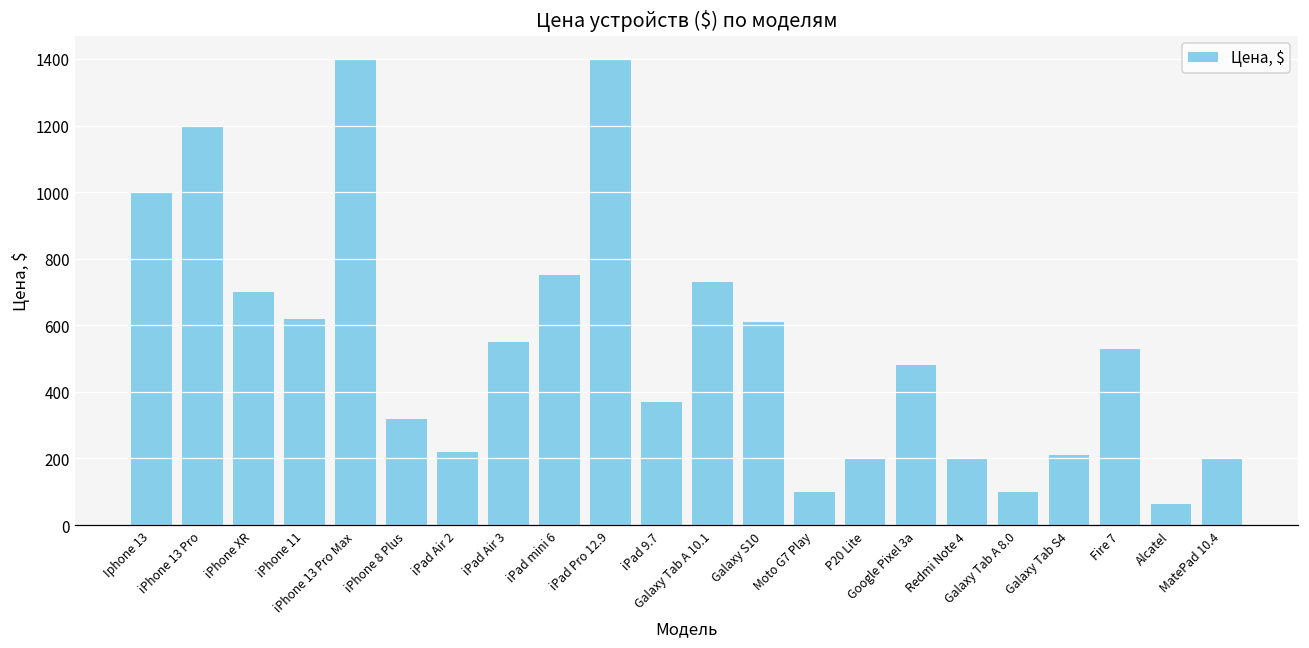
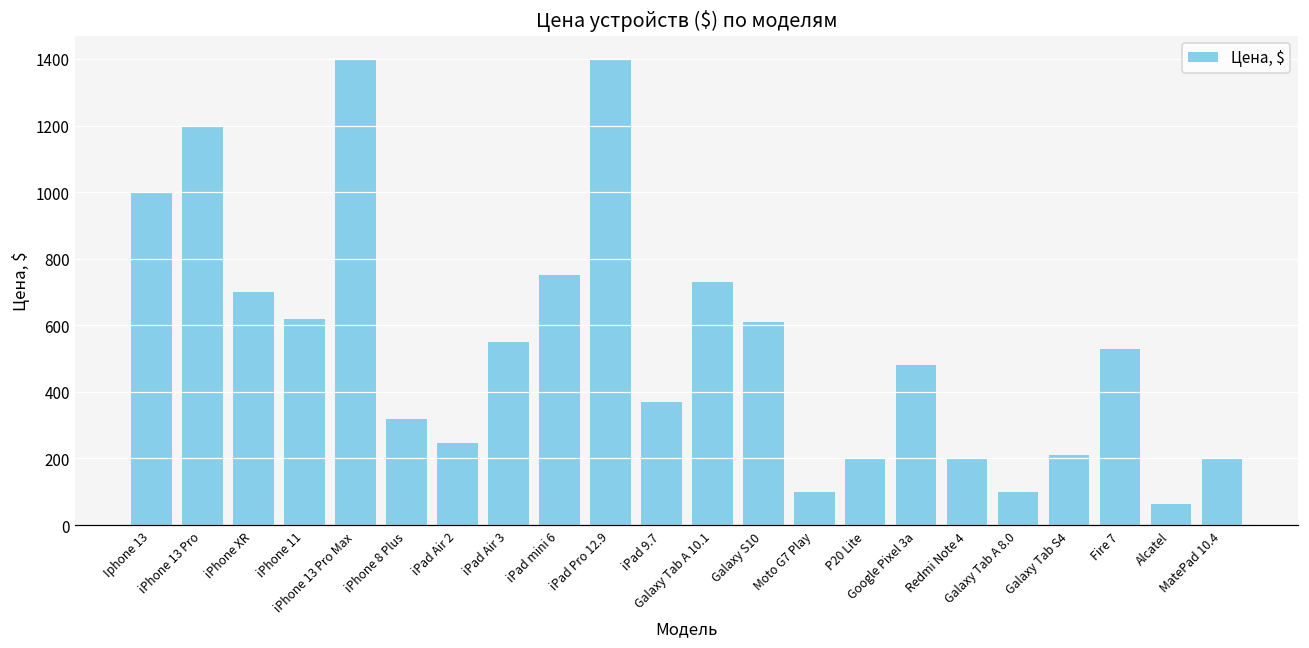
  {
    "Iphone 13": 1000,
    "iPhone 13 Pro": 1200,
    "iPhone XR": 700,
    "iPhone 11": 620,
    "iPhone 13 Pro Max": 1400,
    "iPhone 8 Plus": 320,
-   "iPad Air 2": 220,
+   "iPad Air 2": 250,
    "iPad Air 3": 550,
    "iPad mini 6": 750,
    "iPad Pro 12.9": 1400,
    "iPad 9.7": 370,
    "Galaxy Tab A 10.1": 730,
    "Galaxy S10": 610,
    "Moto G7 Play": 100,
    "P20 Lite": 200,
    "Google Pixel 3a": 480,
    "Redmi Note 4": 200,
    "Galaxy Tab A 8.0": 100,
    "Galaxy Tab S4": 210,
    "Fire 7": 530,
    "Alcatel": 60,
    "MatePad 10.4": 200
  }
